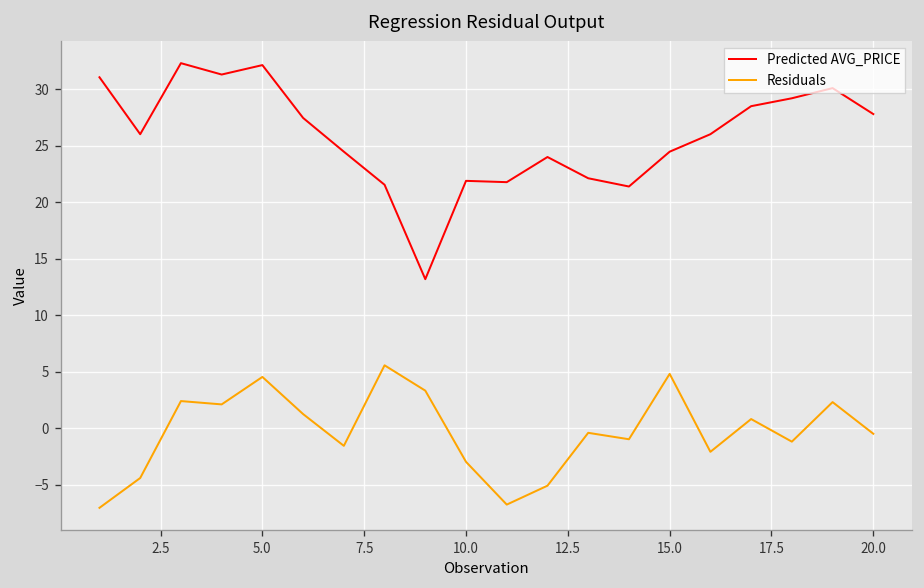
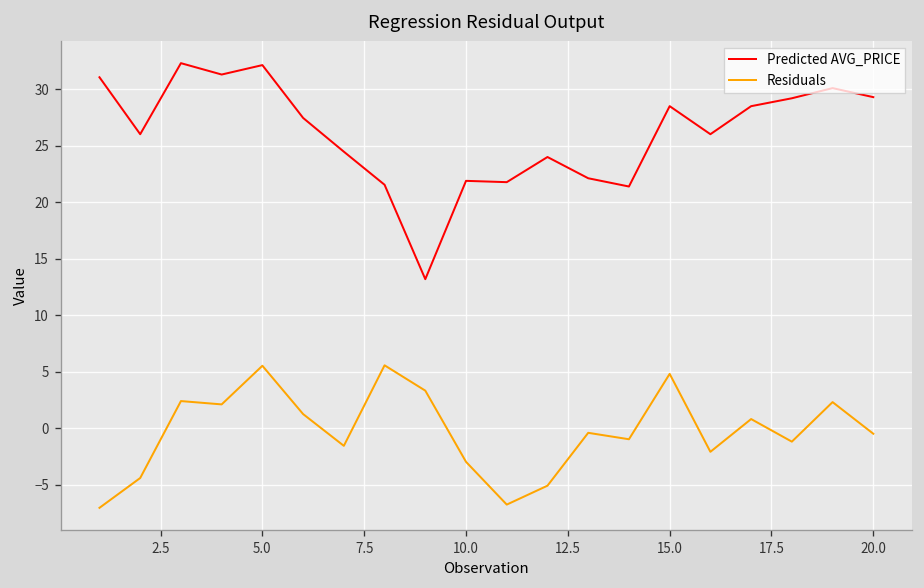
  {
    "Predicted AVG_PRICE": {
      "5.0": 32,
      "10.0": 22,
-     "15.0": 24,
-     "20.0": 28
+     "15.0": 29,
+     "20.0": 29
    },
    "Residuals": {
-     "5.0": 5,
+     "5.0": 6,
      "10.0": -3,
      "15.0": 5,
      "20.0": -1
    }
  }
